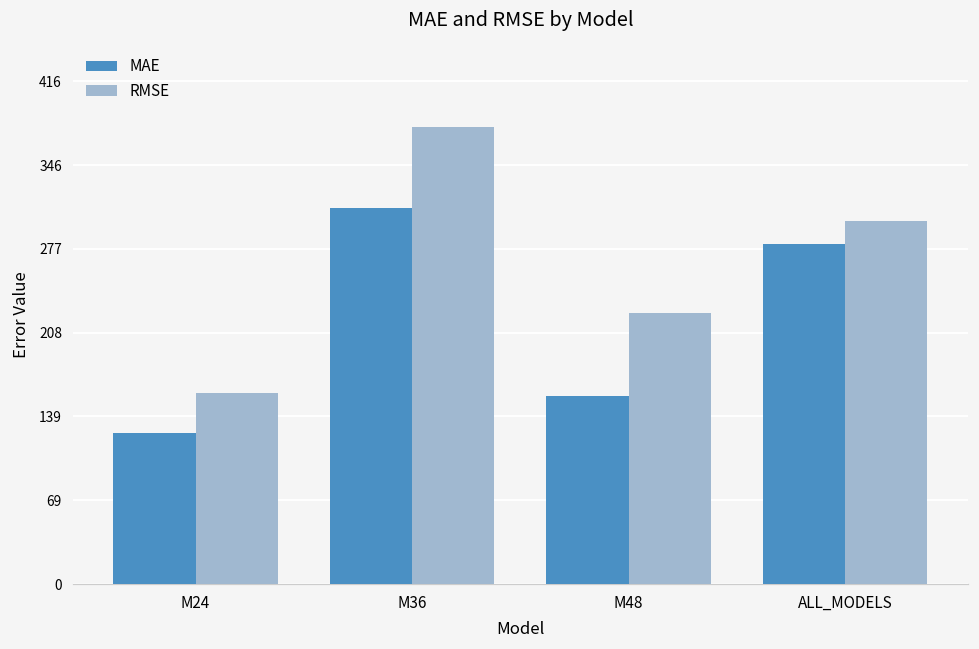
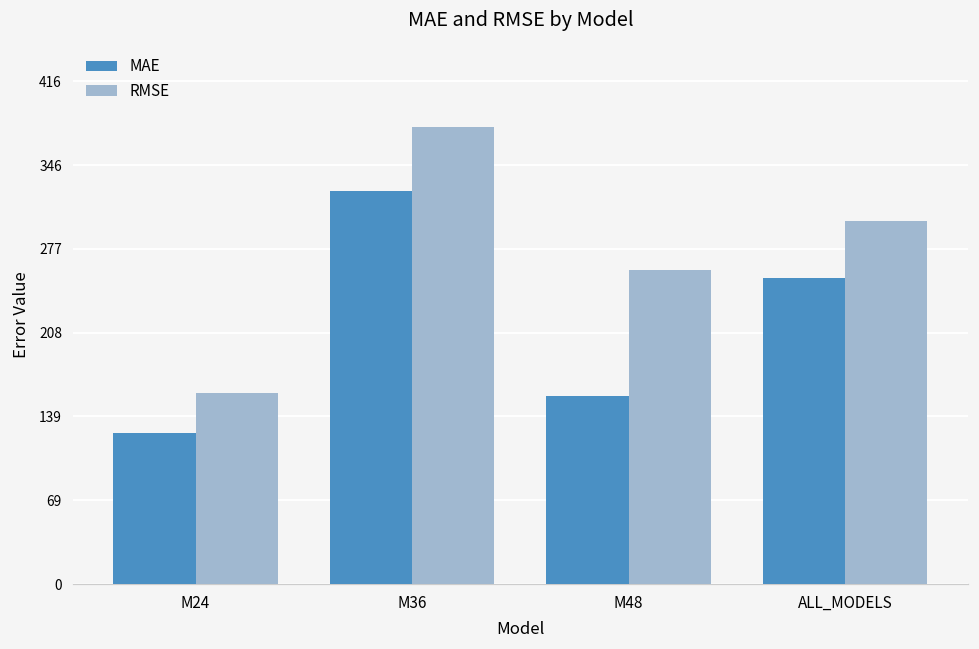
  {
    "MAE": {
      "M24": 125,
-     "M36": 311,
+     "M36": 325,
      "M48": 155,
-     "ALL_MODELS": 281
+     "ALL_MODELS": 253
    },
    "RMSE": {
      "M24": 158,
      "M36": 378,
-     "M48": 224,
+     "M48": 259,
      "ALL_MODELS": 300
    }
  }
